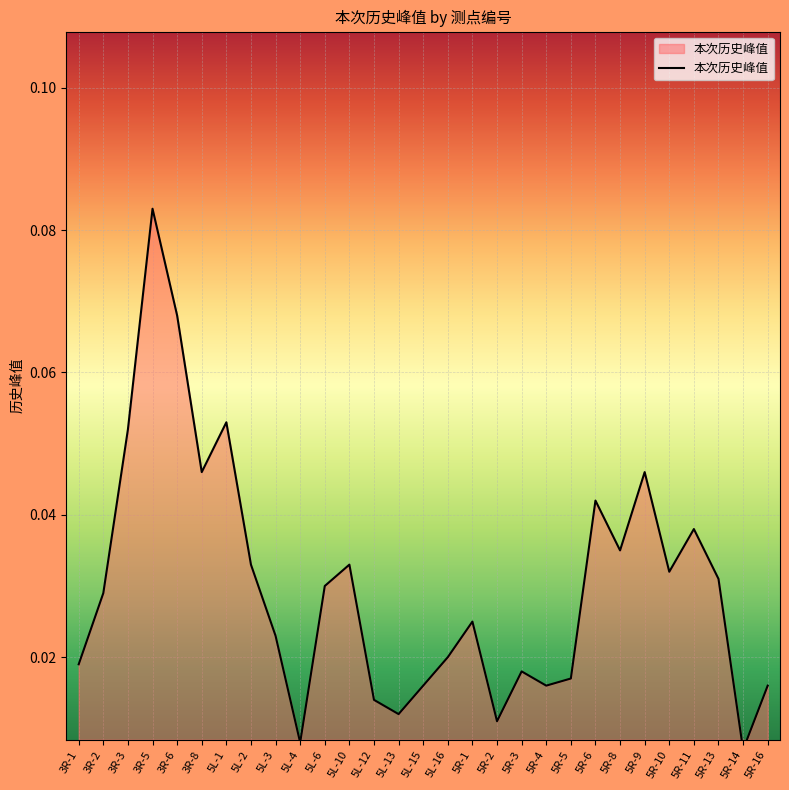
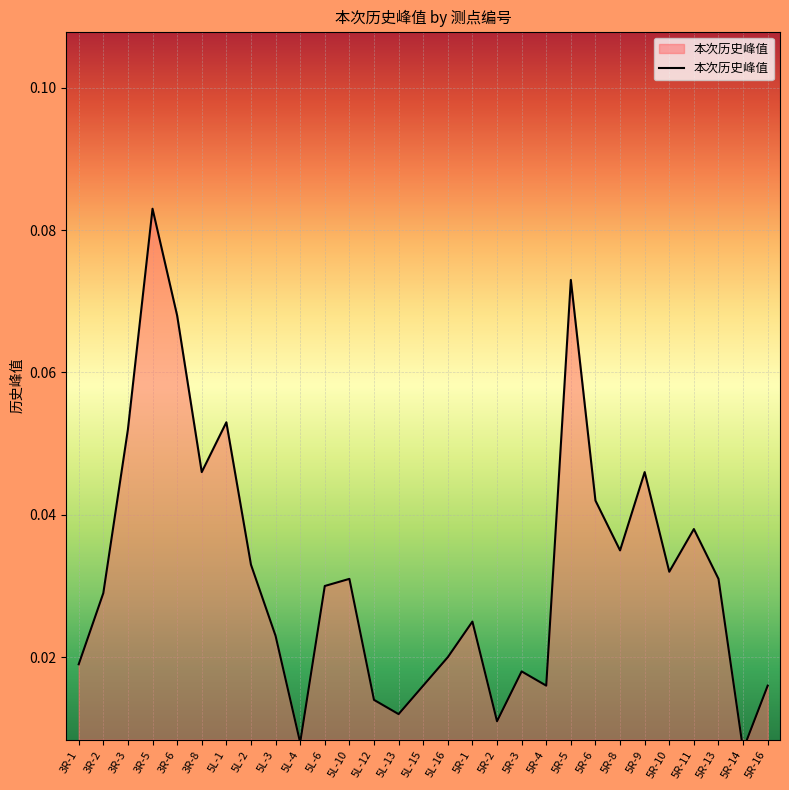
  {
    "本次历史峰值": {
-     "5L-10": 0.033,
-     "5R-5": 0.017
+     "5L-10": 0.031,
+     "5R-5": 0.073
    }
  }
